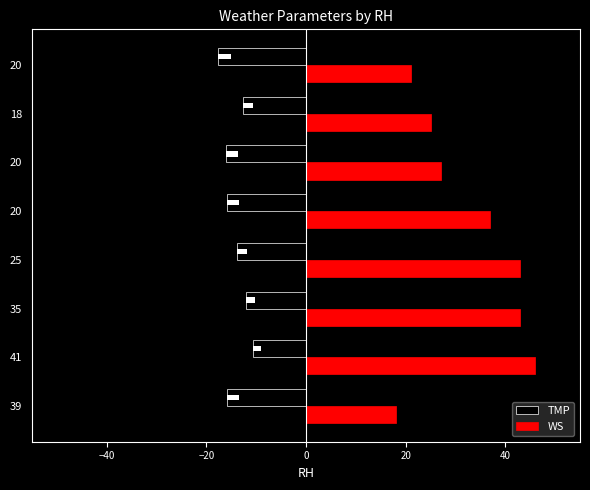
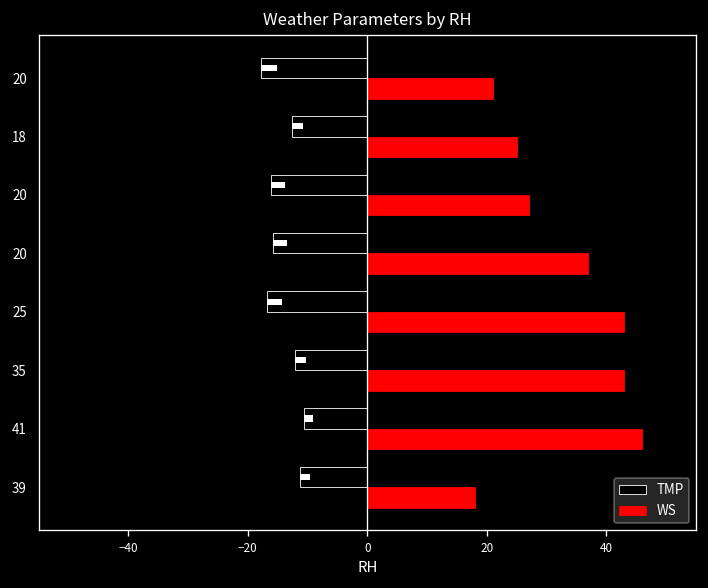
  {
    "TMP": {
      "18": -13,
-     "25": -14,
+     "25": -17,
      "35": -12,
      "41": -11,
-     "39": -16
+     "39": -11
    },
    "WS": {
      "18": 25,
      "25": 43,
      "35": 43,
      "41": 46,
      "39": 18
    }
  }
